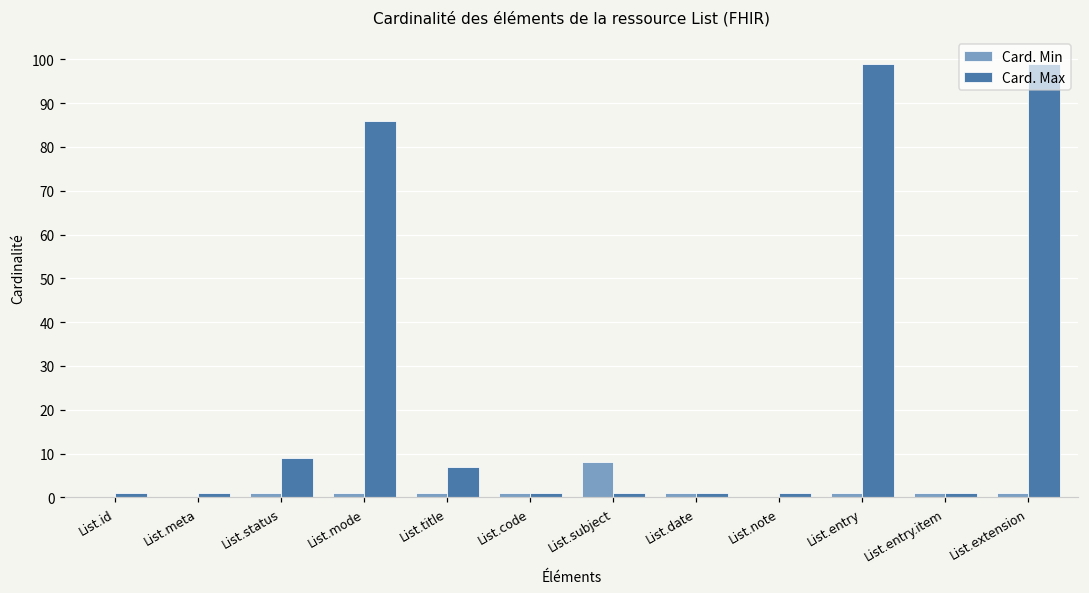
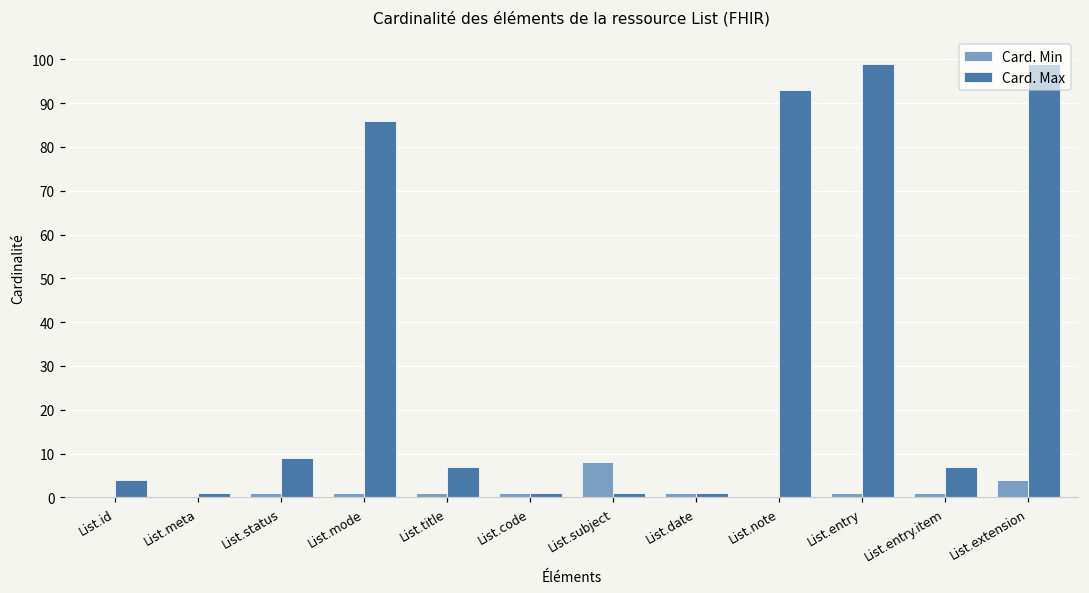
  {
    "Card. Min": {
      "List.id": 0,
      "List.meta": 0,
      "List.status": 1,
      "List.mode": 1,
      "List.title": 1,
      "List.code": 1,
      "List.subject": 8,
      "List.date": 1,
      "List.note": 0,
      "List.entry": 1,
      "List.entry.item": 1,
-     "List.extension": 1
+     "List.extension": 4
    },
    "Card. Max": {
-     "List.id": 1,
+     "List.id": 4,
      "List.meta": 1,
      "List.status": 9,
      "List.mode": 86,
      "List.title": 7,
      "List.code": 1,
      "List.subject": 1,
      "List.date": 1,
-     "List.note": 1,
+     "List.note": 93,
      "List.entry": 99,
-     "List.entry.item": 1
+     "List.entry.item": 7
    }
  }
